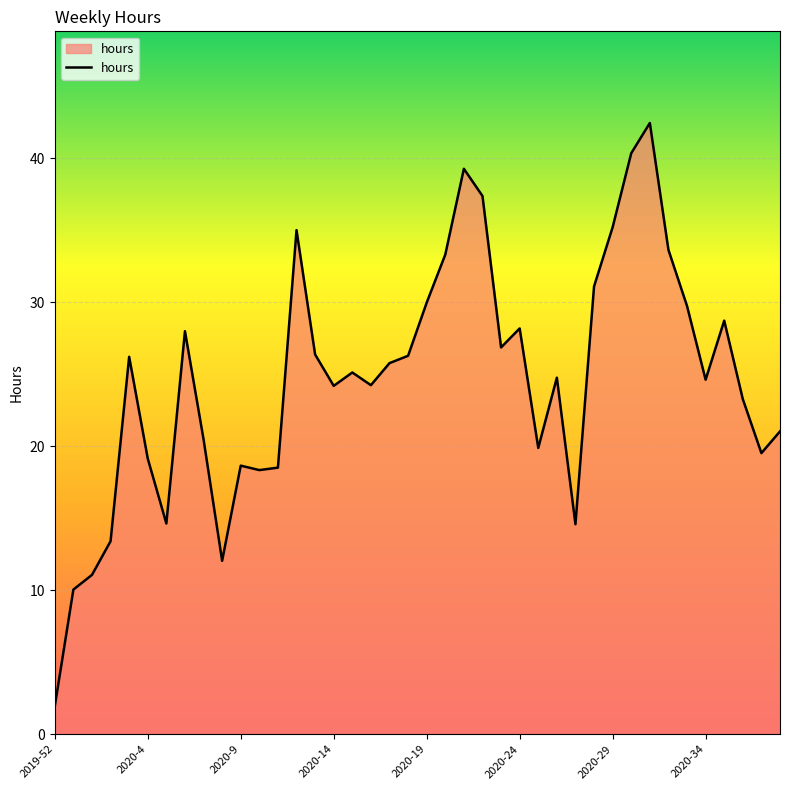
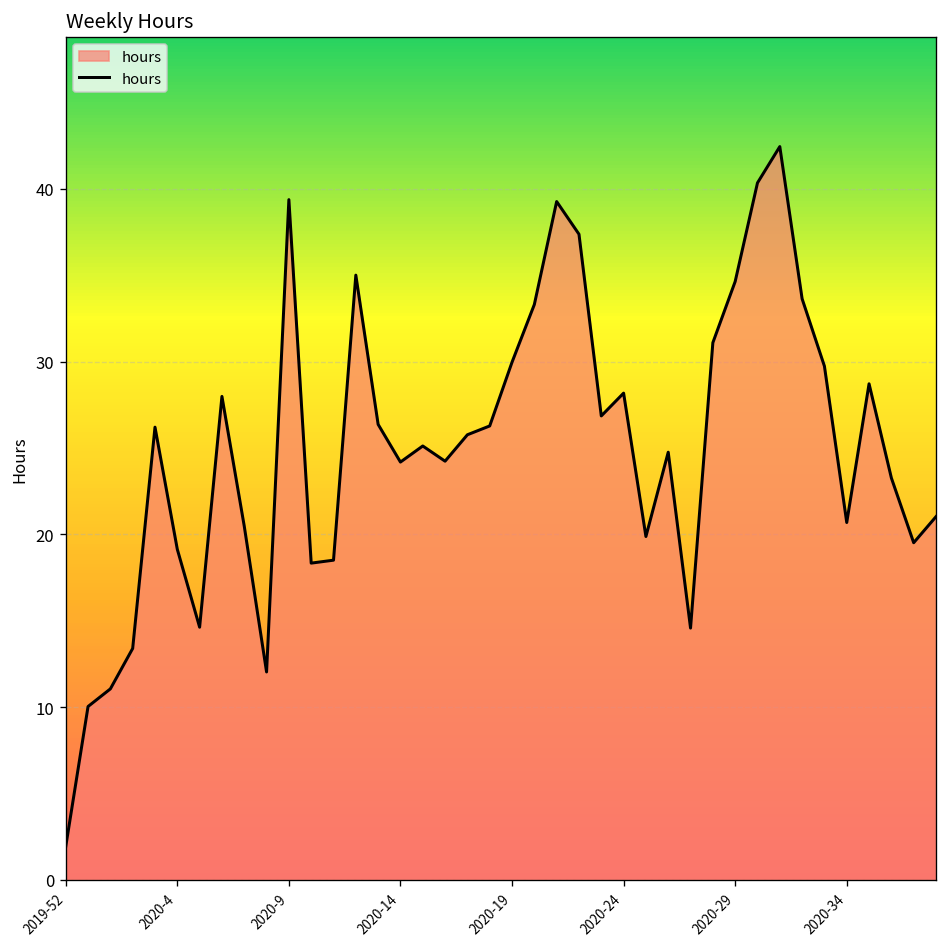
  {
    "2019-52": 1.9,
    "2020-4": 19.1,
-   "2020-9": 18.7,
+   "2020-9": 39.4,
    "2020-14": 24.2,
    "2020-19": 30.0,
    "2020-24": 28.2,
-   "2020-29": 35.2,
-   "2020-34": 24.6
+   "2020-29": 34.6,
+   "2020-34": 20.7
  }
